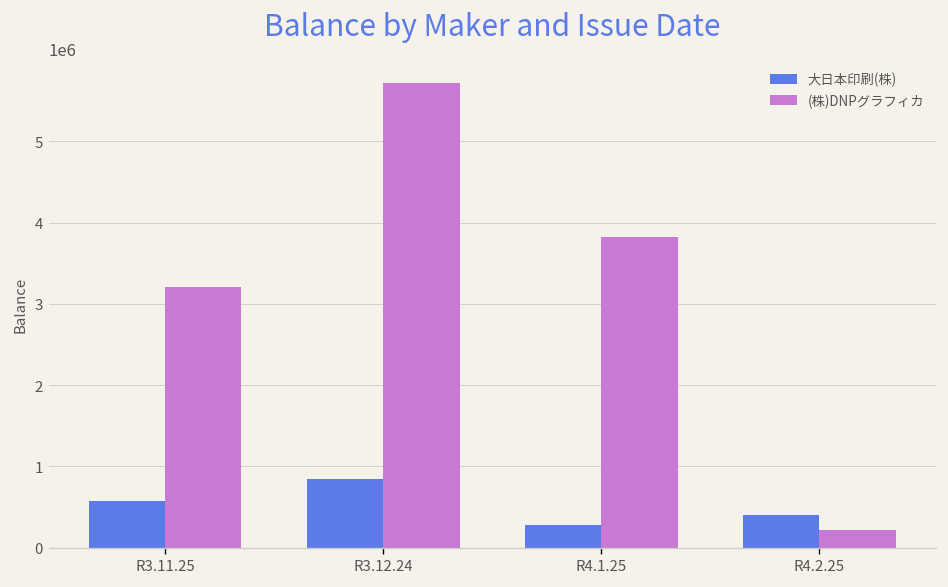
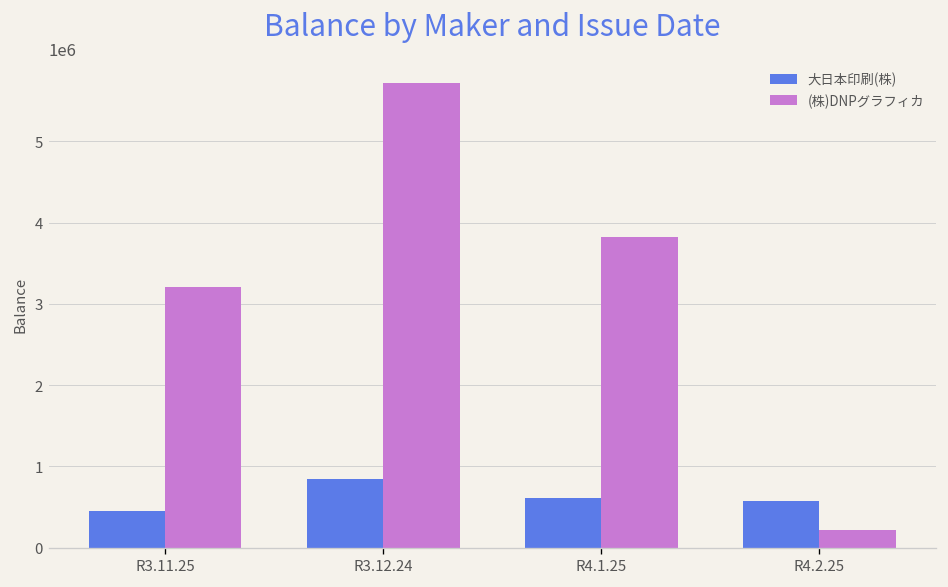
  {
    "大日本印刷(株)": {
-     "R3.11.25": 600000,
+     "R3.11.25": 400000,
      "R3.12.24": 900000,
-     "R4.1.25": 300000,
-     "R4.2.25": 400000
+     "R4.1.25": 600000,
+     "R4.2.25": 600000
    },
    "(株)DNPグラフィカ": {
      "R3.11.25": 3200000,
      "R3.12.24": 5700000,
      "R4.1.25": 3800000,
      "R4.2.25": 200000
    }
  }
